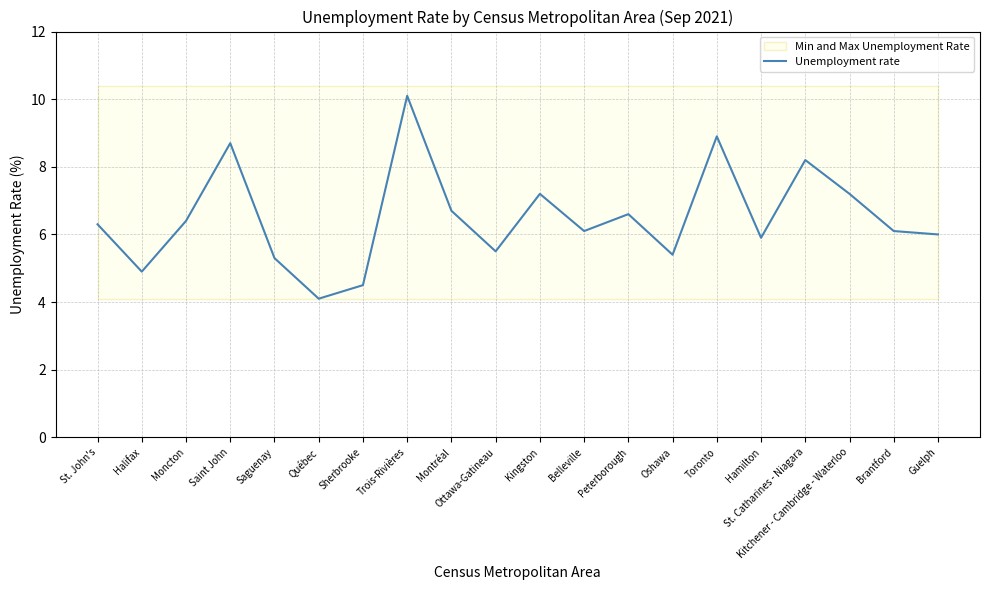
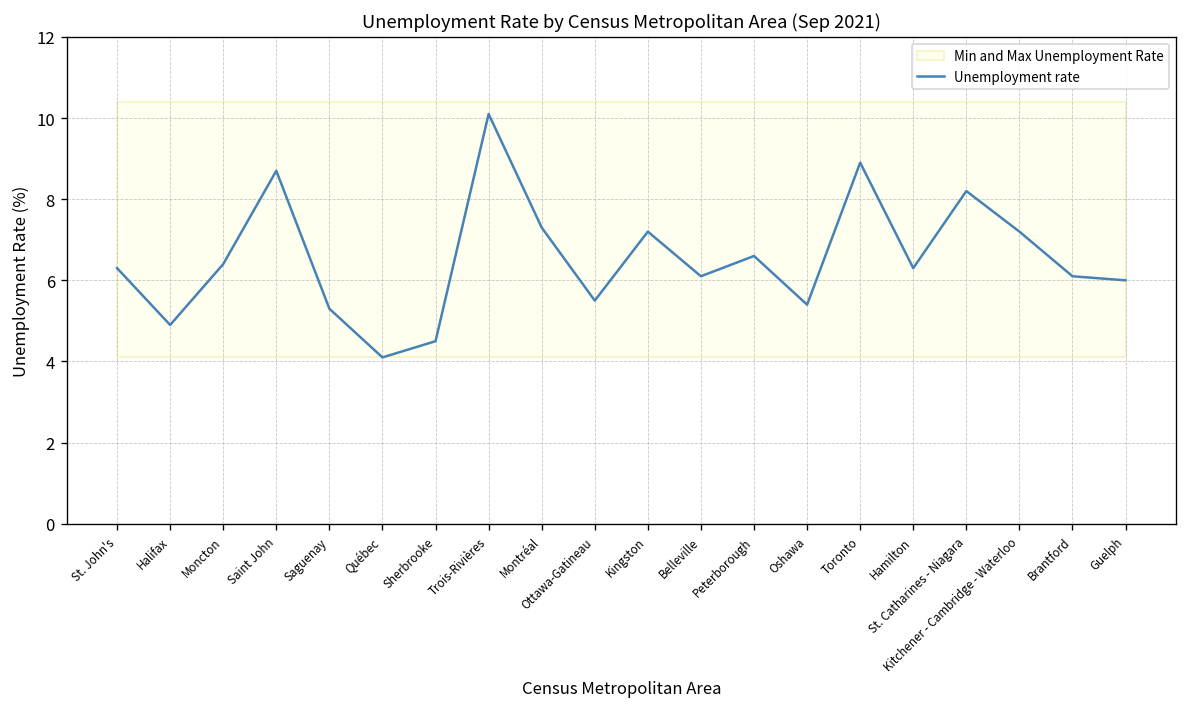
  {
    "Unemployment rate": {
      "St. John's": 6.3,
      "Halifax": 4.9,
      "Moncton": 6.4,
      "Saint John": 8.7,
      "Saguenay": 5.3,
      "Québec": 4.1,
      "Sherbrooke": 4.5,
      "Trois-Rivières": 10.1,
-     "Montréal": 6.7,
+     "Montréal": 7.3,
      "Ottawa-Gatineau": 5.5,
      "Kingston": 7.2,
      "Belleville": 6.1,
      "Peterborough": 6.6,
      "Oshawa": 5.4,
      "Toronto": 8.9,
-     "Hamilton": 5.9,
+     "Hamilton": 6.3,
      "St. Catharines - Niagara": 8.2,
      "Kitchener - Cambridge - Waterloo": 7.2,
      "Brantford": 6.1,
      "Guelph": 6.0
    },
    "Min and Max Unemployment Rate": {
      "St. John's": 10.4,
      "Halifax": 10.4,
      "Moncton": 10.4,
      "Saint John": 10.4,
      "Saguenay": 10.4,
      "Québec": 10.4,
      "Sherbrooke": 10.4,
      "Trois-Rivières": 10.4,
      "Montréal": 10.4,
      "Ottawa-Gatineau": 10.4,
      "Kingston": 10.4,
      "Belleville": 10.4,
      "Peterborough": 10.4,
      "Oshawa": 10.4,
      "Toronto": 10.4,
      "Hamilton": 10.4,
      "St. Catharines - Niagara": 10.4,
      "Kitchener - Cambridge - Waterloo": 10.4,
      "Brantford": 10.4,
      "Guelph": 10.4
    }
  }
